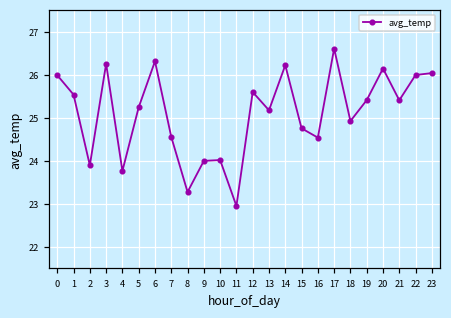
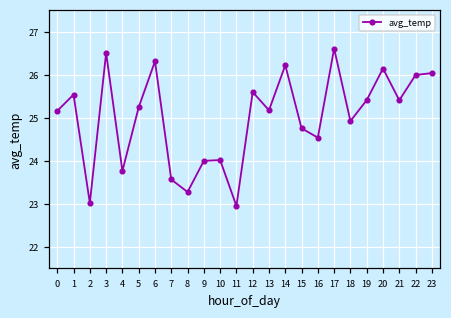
  {
-   "0": 26.0,
+   "0": 25.2,
    "1": 25.5,
-   "2": 23.9,
-   "3": 26.3,
+   "2": 23.0,
+   "3": 26.5,
    "4": 23.8,
    "5": 25.2,
    "6": 26.3,
-   "7": 24.6,
+   "7": 23.6,
    "8": 23.3,
    "9": 24.0,
    "10": 24.0,
    "11": 22.9,
    "12": 25.6,
    "13": 25.2,
    "14": 26.2,
    "15": 24.8,
    "16": 24.5,
    "17": 26.6,
    "18": 24.9,
    "19": 25.4,
    "20": 26.1,
    "21": 25.4,
    "22": 26.0,
    "23": 26.0
  }
